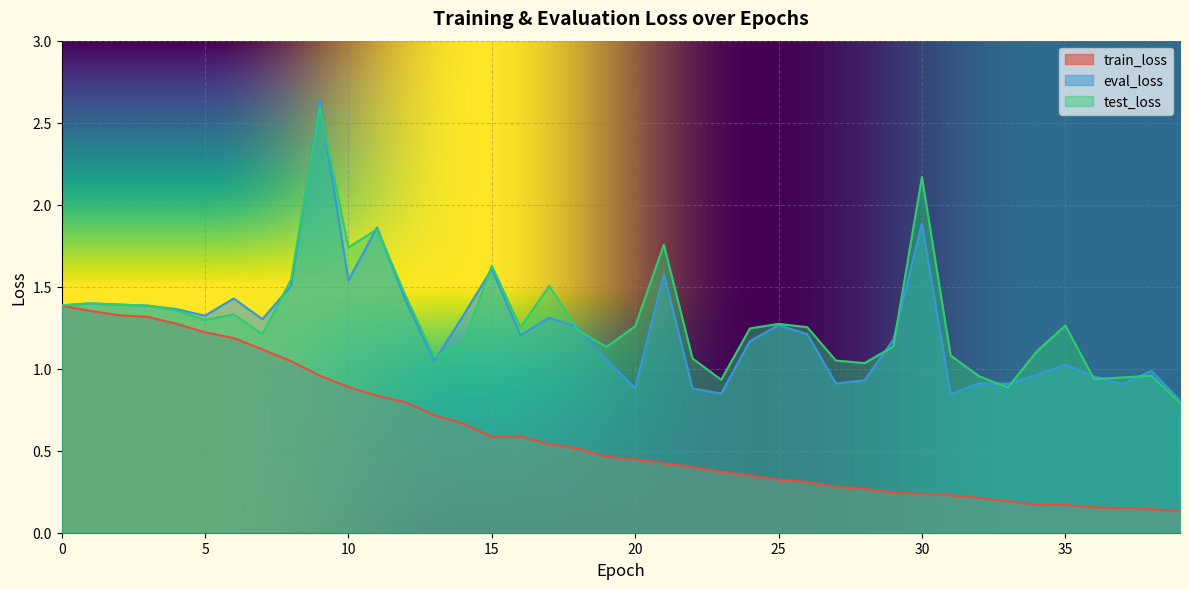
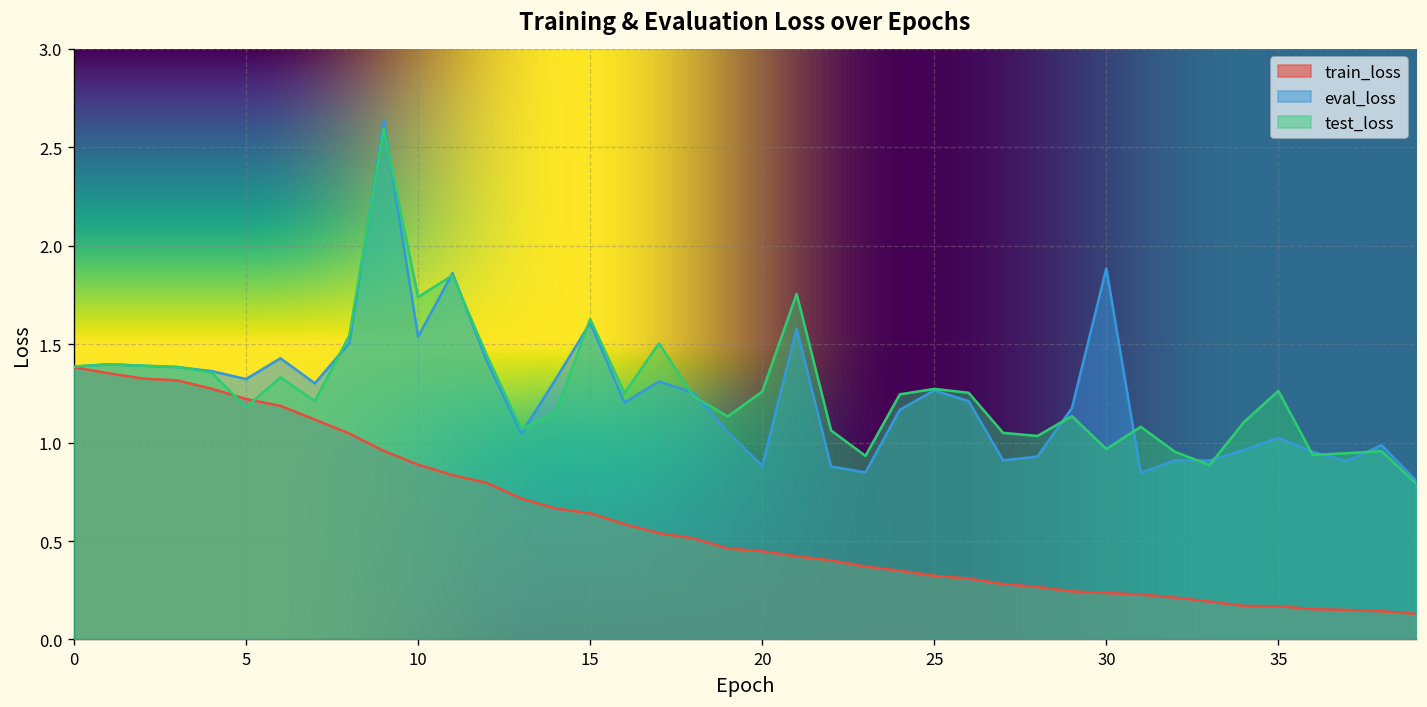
  {
    "train_loss": {
      "5": 1.22,
      "10": 0.89,
-     "15": 0.58,
+     "15": 0.64,
      "20": 0.45,
      "25": 0.32,
      "30": 0.24,
      "35": 0.17
    },
    "eval_loss": {
      "5": 1.32,
      "10": 1.54,
      "15": 1.61,
      "20": 0.88,
      "30": 1.88,
      "35": 1.03
    },
    "test_loss": {
-     "5": 1.30,
+     "5": 1.18,
      "10": 1.74,
      "15": 1.63,
      "20": 1.26,
-     "30": 2.17,
+     "30": 0.97,
      "35": 1.26
    }
  }
